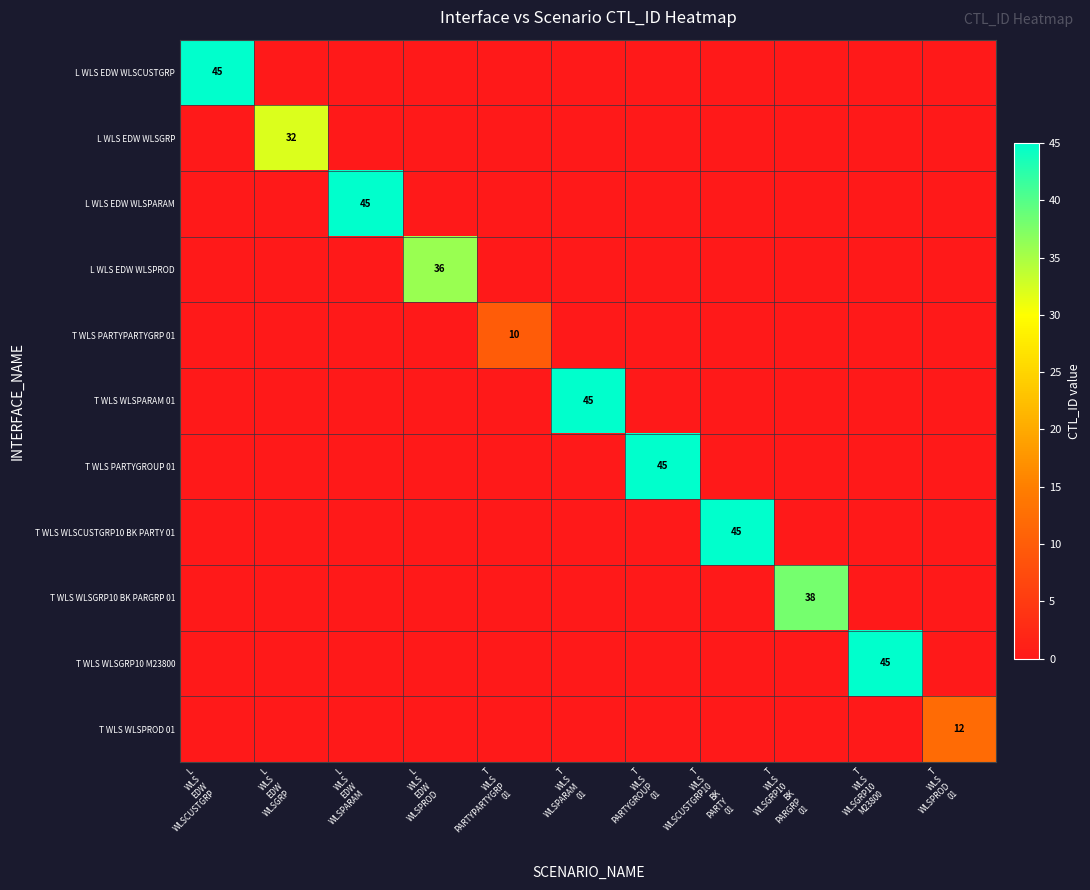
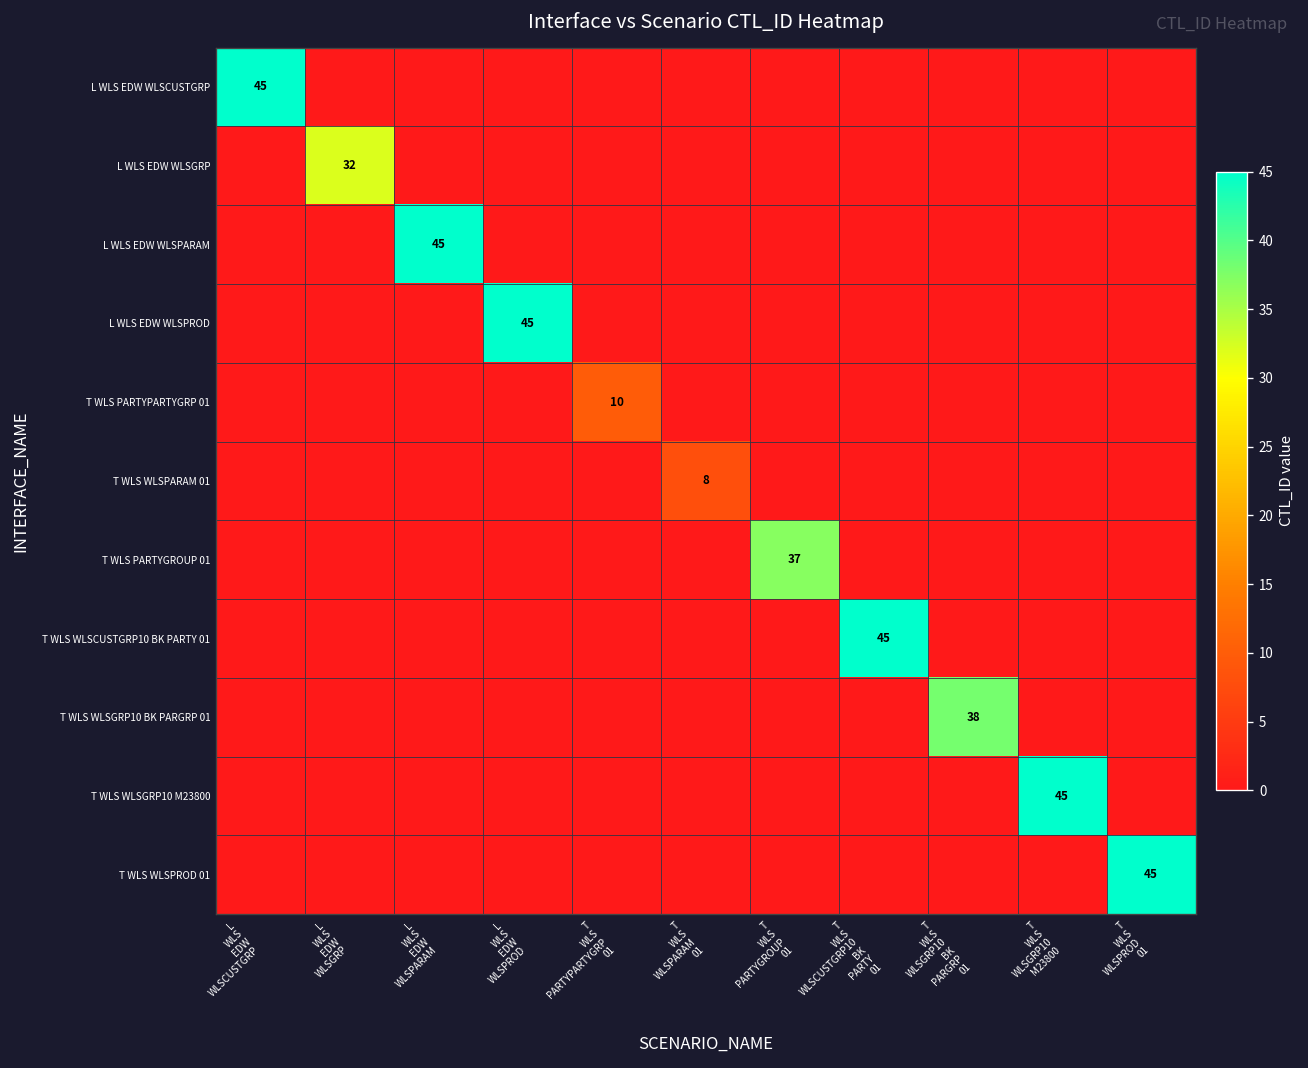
  {
    "L WLS EDW WLSCUSTGRP": {
      "L WLS EDW WLSCUSTGRP": 45
    },
    "L WLS EDW WLSGRP": {
      "L WLS EDW WLSGRP": 32
    },
    "L WLS EDW WLSPARAM": {
      "L WLS EDW WLSPARAM": 45
    },
    "L WLS EDW WLSPROD": {
-     "L WLS EDW WLSPROD": 36
+     "L WLS EDW WLSPROD": 45
    },
    "T WLS PARTYPARTYGRP 01": {
      "T WLS PARTYPARTYGRP 01": 10
    },
    "T WLS WLSPARAM 01": {
-     "T WLS WLSPARAM 01": 45
+     "T WLS WLSPARAM 01": 8
    },
    "T WLS PARTYGROUP 01": {
-     "T WLS PARTYGROUP 01": 45
+     "T WLS PARTYGROUP 01": 37
    },
    "T WLS WLSCUSTGRP10 BK PARTY 01": {
      "T WLS WLSCUSTGRP10 BK PARTY 01": 45
    },
    "T WLS WLSGRP10 BK PARGRP 01": {
      "T WLS WLSGRP10 BK PARGRP 01": 38
    },
    "T WLS WLSGRP10 M23800": {
      "T WLS WLSGRP10 M23800": 45
    },
    "T WLS WLSPROD 01": {
-     "T WLS WLSPROD 01": 12
+     "T WLS WLSPROD 01": 45
    }
  }
